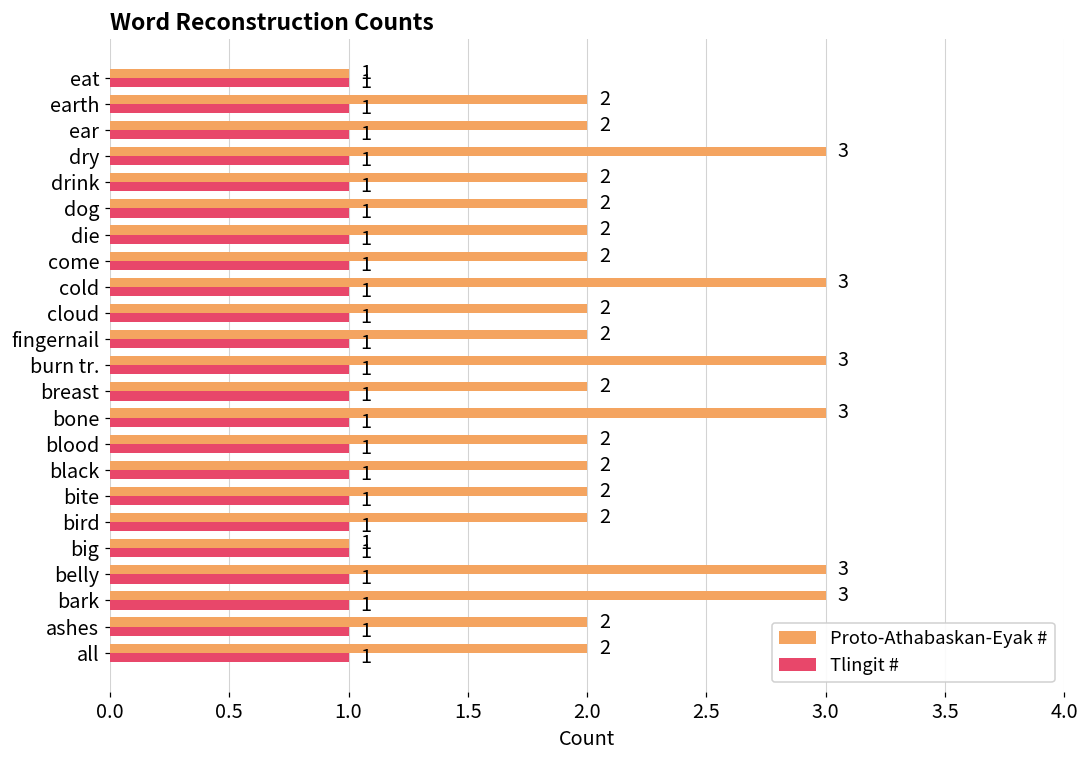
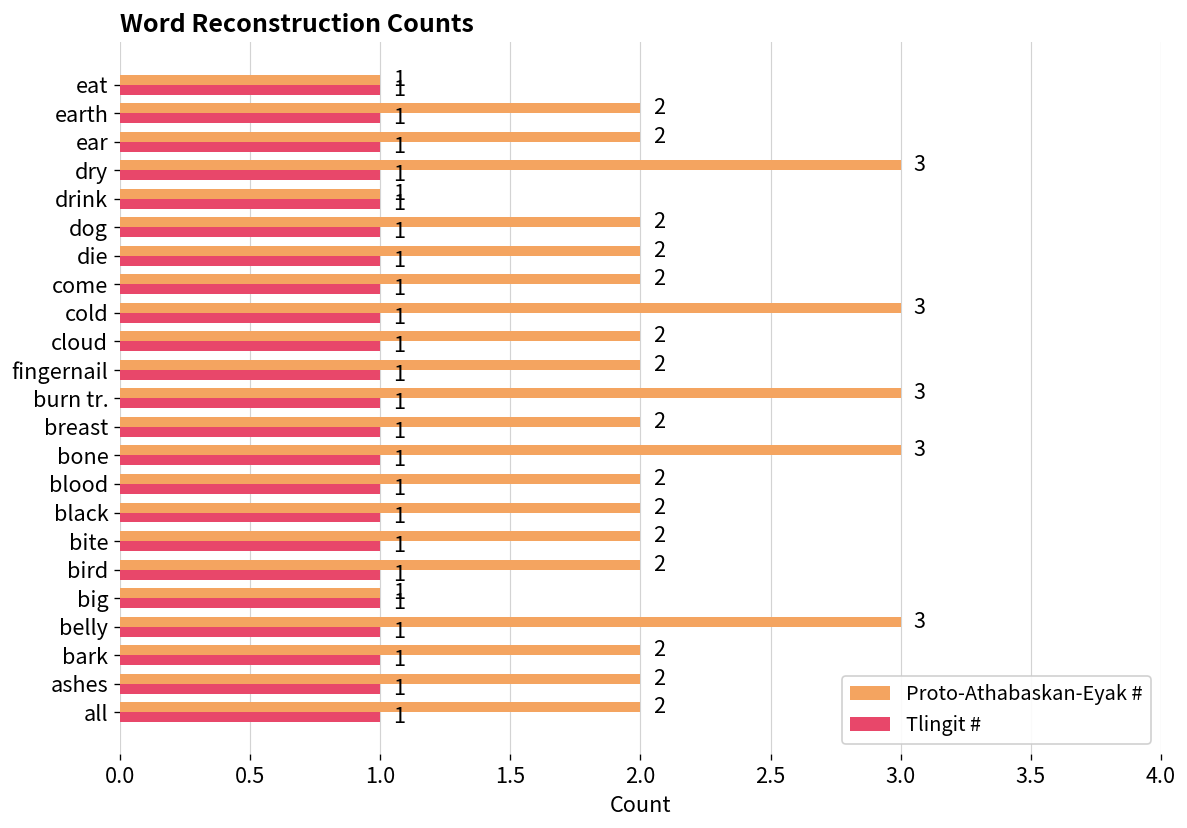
  {
    "Proto-Athabaskan-Eyak #": {
      "earth": 2,
      "ear": 2,
      "dry": 3,
-     "drink": 2,
+     "drink": 1,
      "dog": 2,
      "die": 2,
      "come": 2,
      "cold": 3,
      "cloud": 2,
      "fingernail": 2,
      "burn tr.": 3,
      "breast": 2,
      "bone": 3,
      "blood": 2,
      "black": 2,
      "bite": 2,
      "bird": 2,
      "belly": 3,
-     "bark": 3,
+     "bark": 2,
      "ashes": 2,
      "all": 2
    },
    "Tlingit #": {
      "earth": 1,
      "ear": 1,
      "dry": 1,
      "dog": 1,
      "die": 1,
      "come": 1,
      "cold": 1,
      "cloud": 1,
      "fingernail": 1,
      "burn tr.": 1,
      "breast": 1,
      "bone": 1,
      "blood": 1,
      "black": 1,
      "bite": 1,
      "bird": 1,
      "belly": 1,
      "bark": 1,
      "ashes": 1,
      "all": 1
    }
  }
